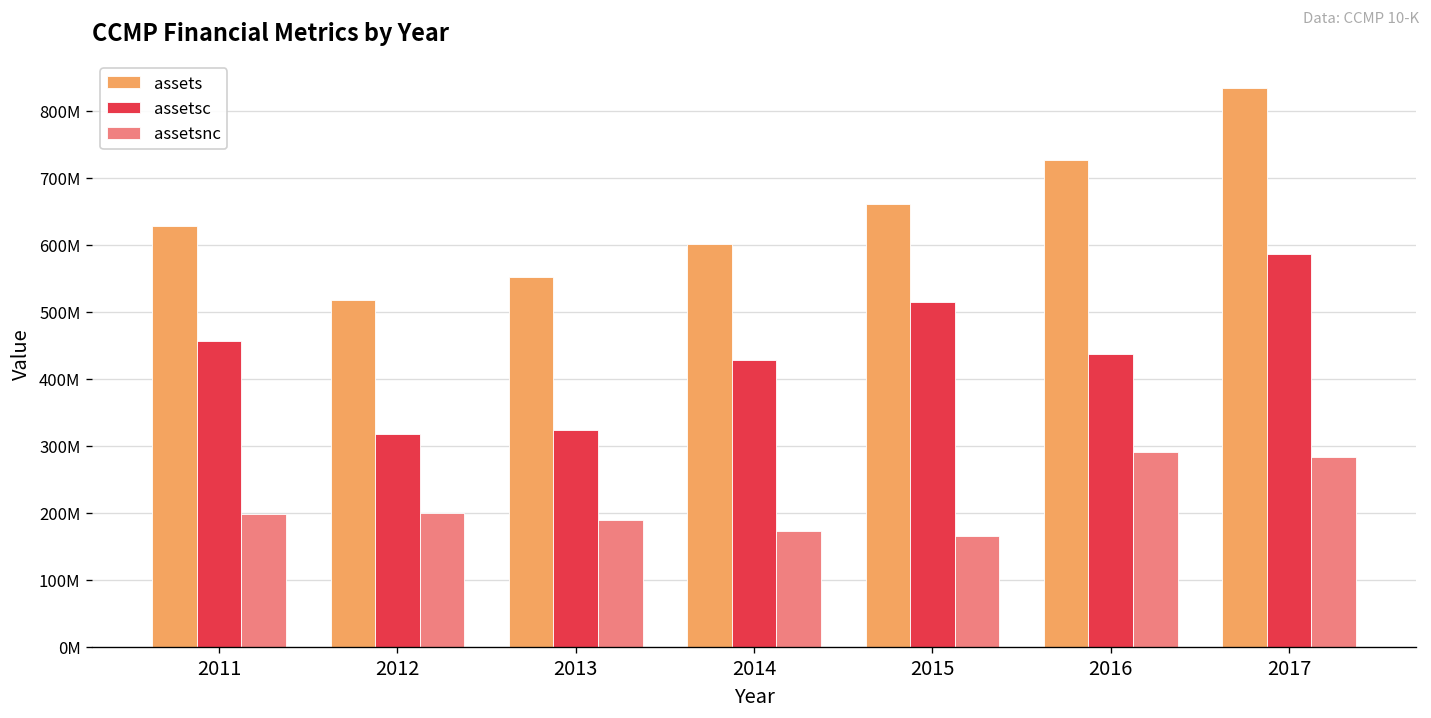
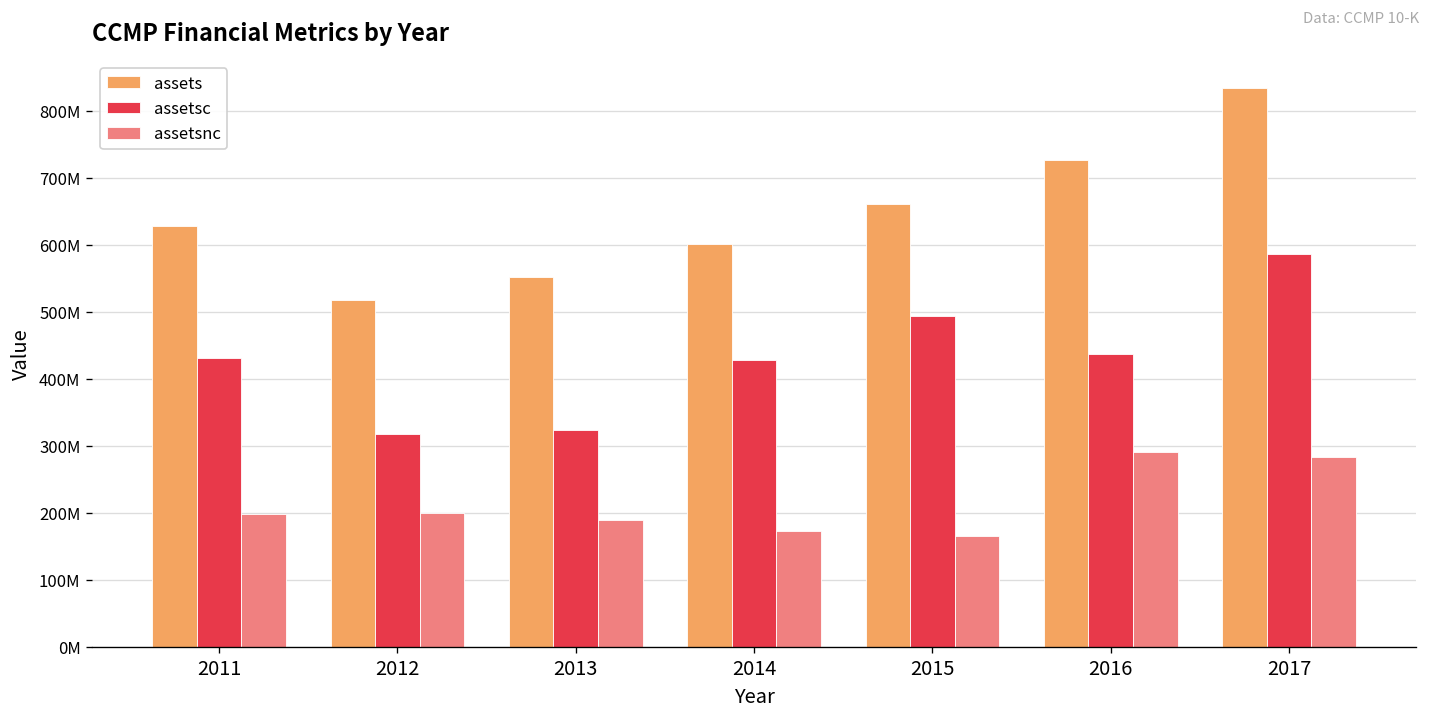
  {
    "assetsc": {
-     "2011": 460000000,
+     "2011": 430000000,
      "2012": 320000000,
      "2013": 320000000,
      "2014": 430000000,
-     "2015": 510000000,
+     "2015": 490000000,
      "2016": 440000000,
      "2017": 590000000
    }
  }
